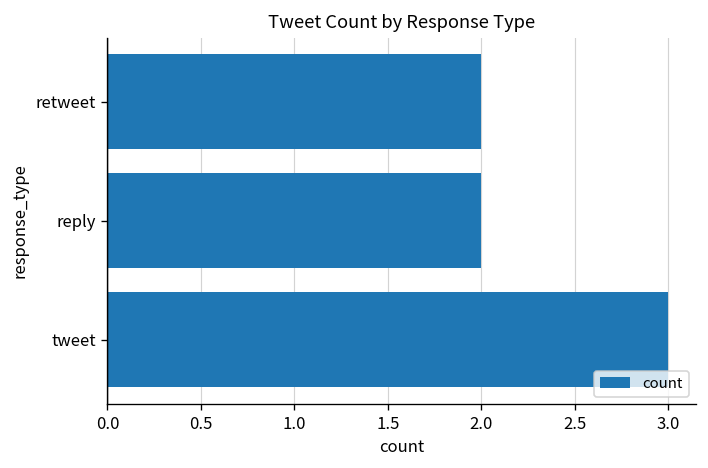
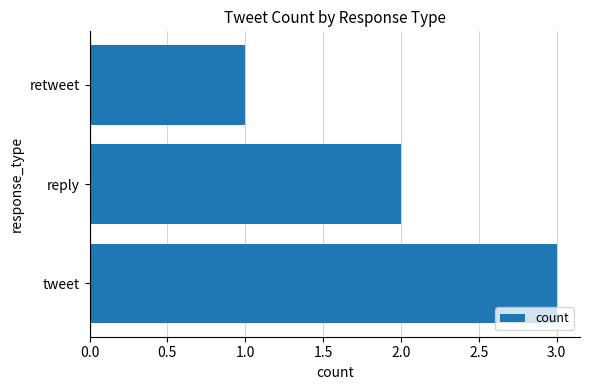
  {
-   "retweet": 2,
+   "retweet": 1,
    "reply": 2,
    "tweet": 3
  }
